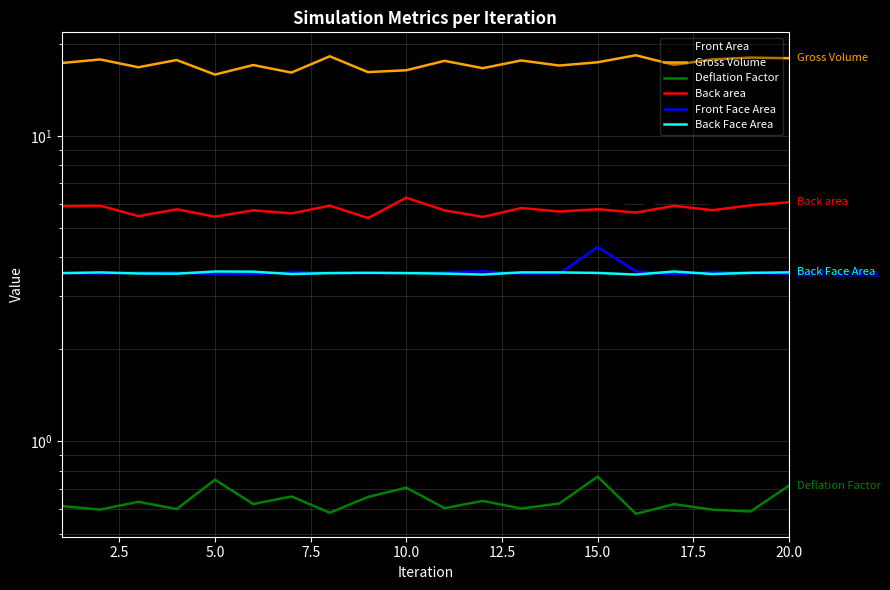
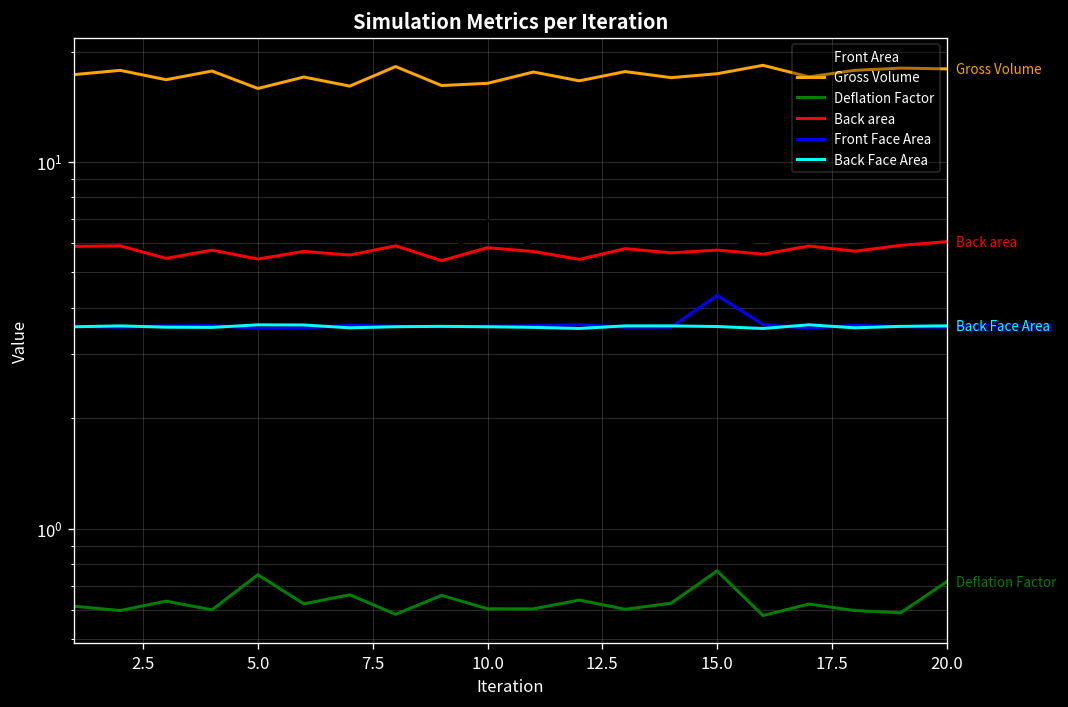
  {
    "Front Area": {
      "5.0": 5.3,
-     "10.0": 5.9
+     "10.0": 6.9
    },
    "Gross Volume": {
      "5.0": 16,
      "10.0": 16,
      "15.0": 17,
      "20.0": 18
    },
    "Deflation Factor": {
      "5.0": 0.75,
-     "10.0": 0.71,
+     "10.0": 0.61,
      "15.0": 0.77,
      "20.0": 0.72
    },
    "Back area": {
      "5.0": 5.4,
-     "10.0": 6.3
+     "10.0": 5.8
    },
    "Front Face Area": {
      "5.0": 3.5,
      "15.0": 4.3
    },
    "Back Face Area": {
      "5.0": 3.6,
      "15.0": 3.6
    }
  }
